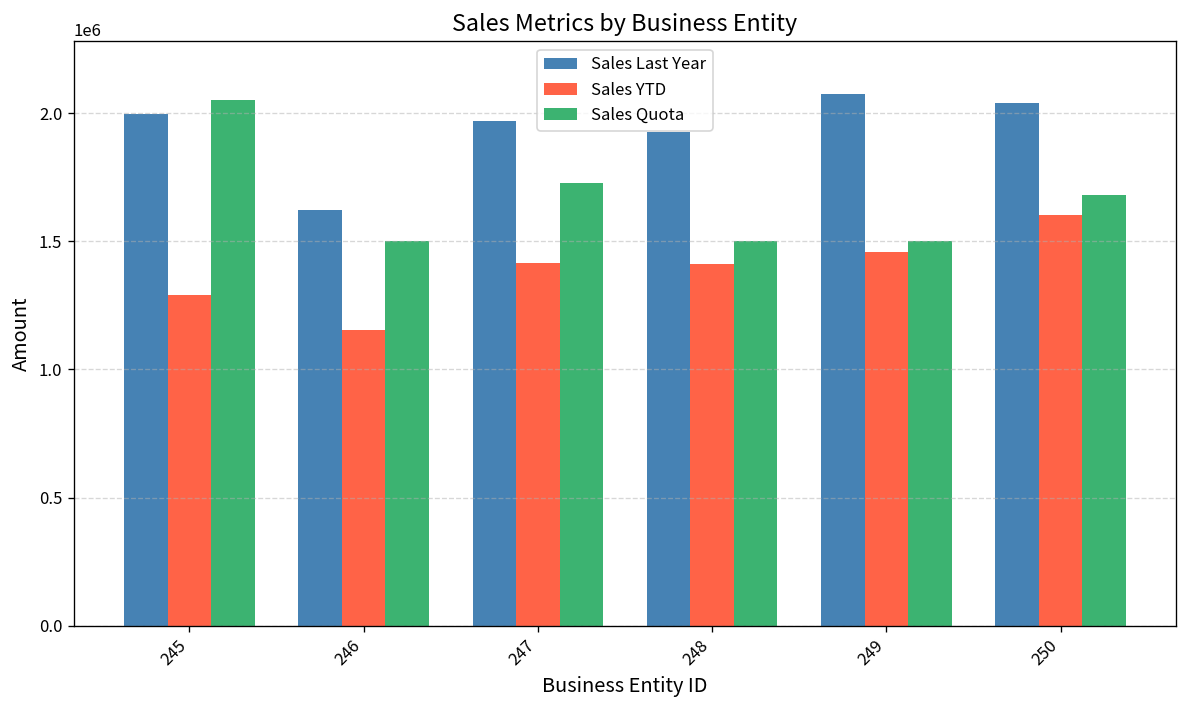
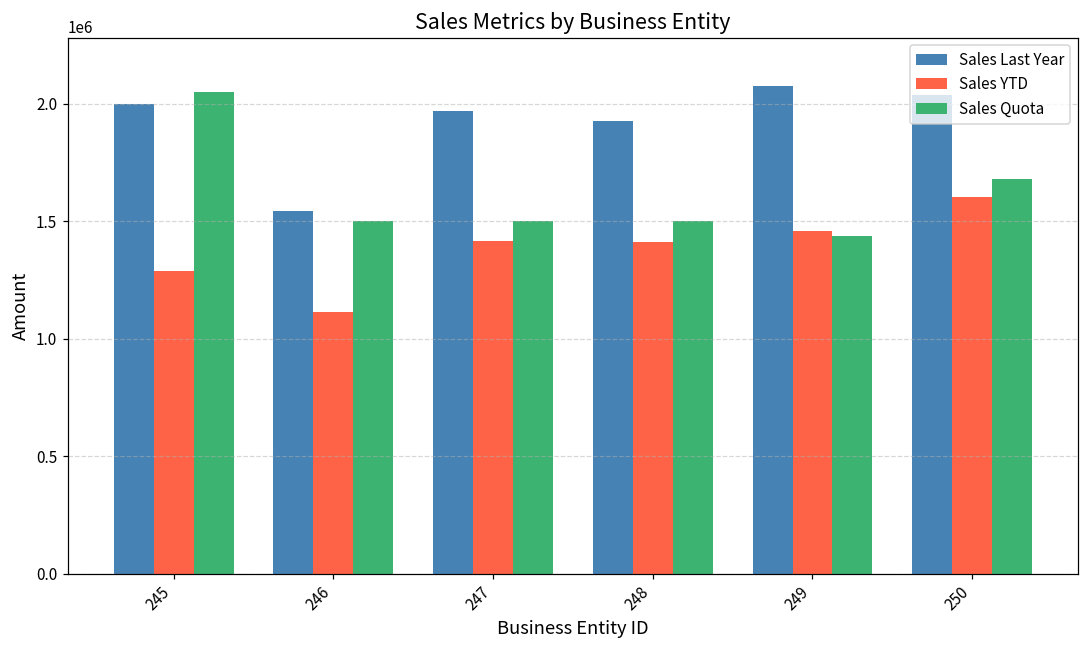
  {
    "Sales Last Year": {
      "245": 2000000,
-     "246": 1620000,
+     "246": 1540000,
      "247": 1970000,
      "248": 1930000,
      "249": 2070000,
      "250": 2040000
    },
    "Sales YTD": {
      "245": 1290000,
-     "246": 1150000,
+     "246": 1110000,
      "247": 1420000,
      "248": 1410000,
      "249": 1460000,
      "250": 1600000
    },
    "Sales Quota": {
      "245": 2050000,
      "246": 1500000,
-     "247": 1730000,
+     "247": 1500000,
      "248": 1500000,
-     "249": 1500000,
+     "249": 1440000,
      "250": 1680000
    }
  }
